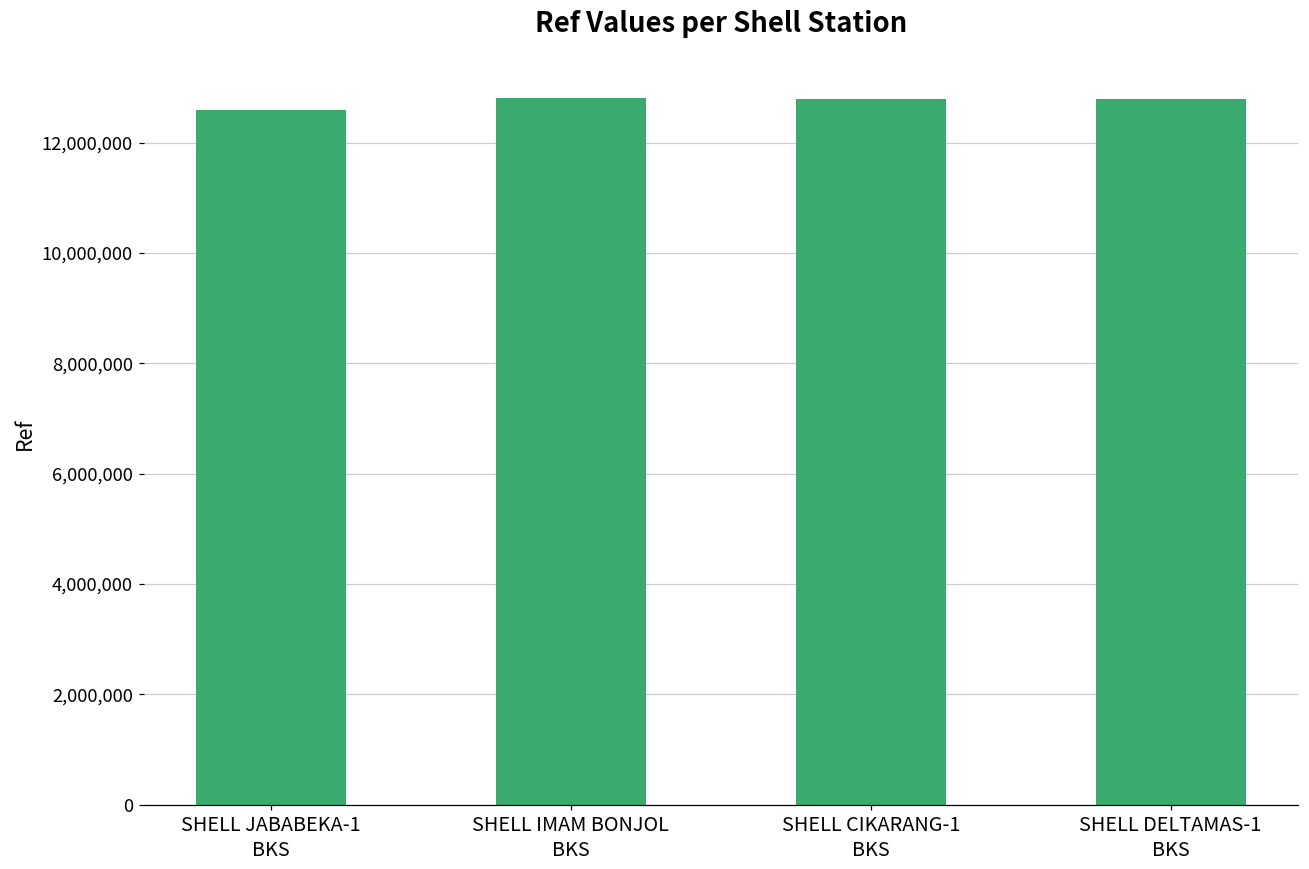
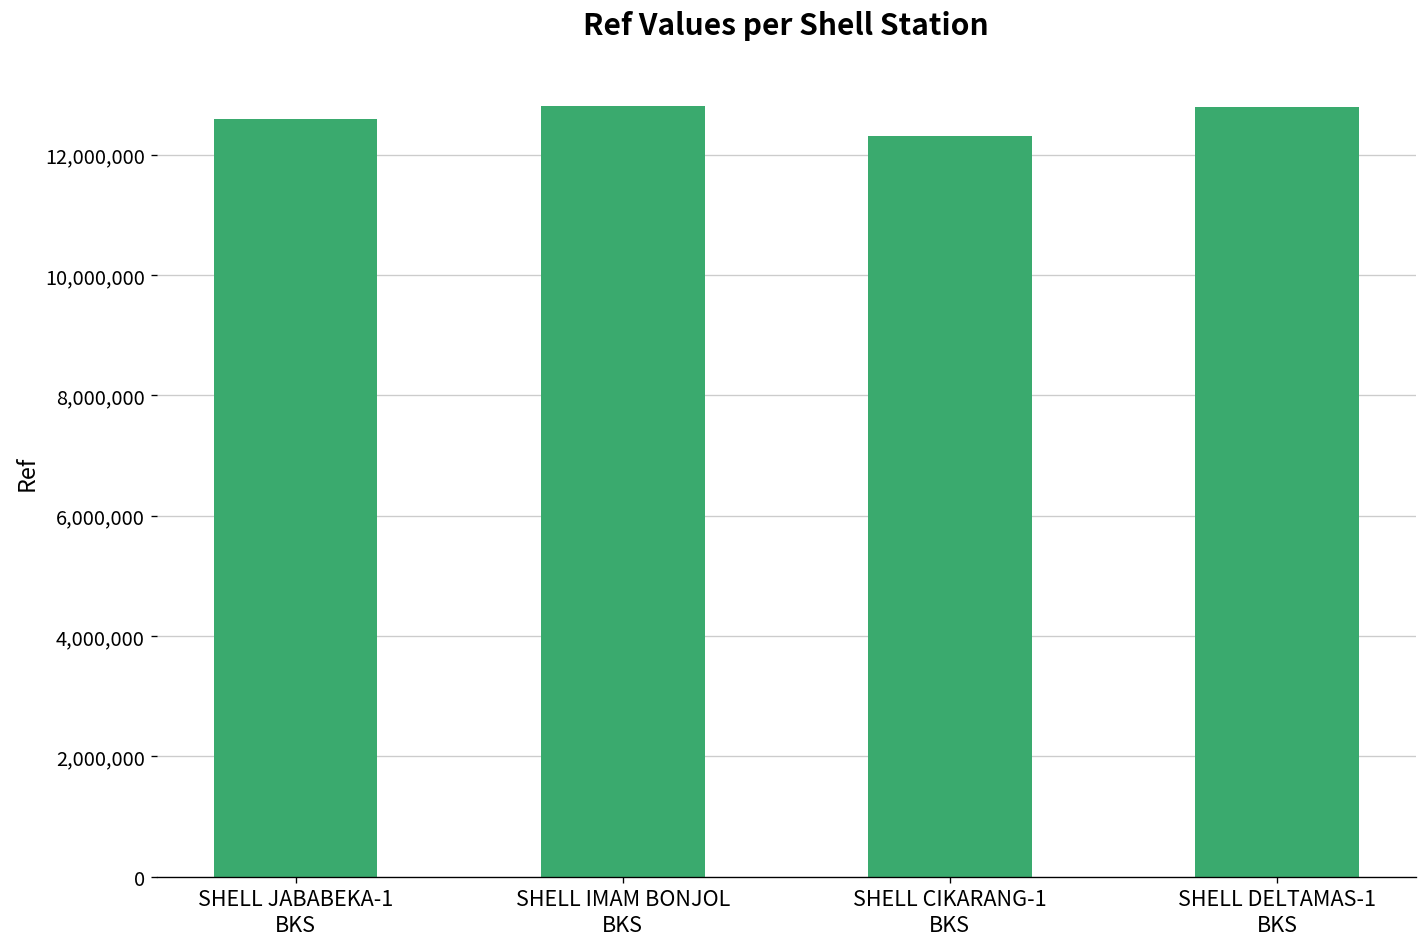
  {
    "SHELL JABABEKA-1 BKS": "12,600,000",
    "SHELL IMAM BONJOL BKS": "12,800,000",
-   "SHELL CIKARANG-1 BKS": "12,800,000",
+   "SHELL CIKARANG-1 BKS": "12,300,000",
    "SHELL DELTAMAS-1 BKS": "12,800,000"
  }
